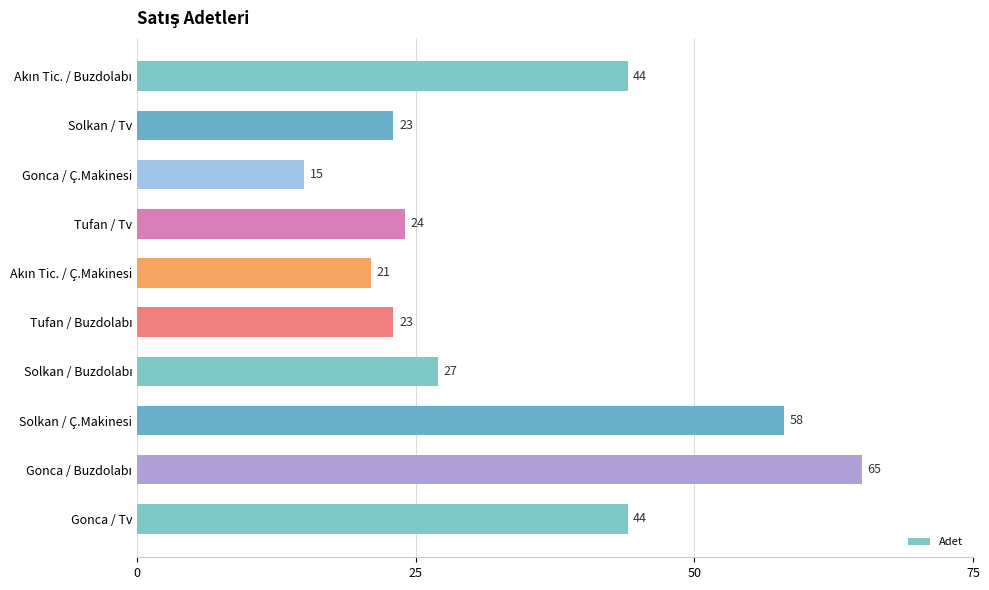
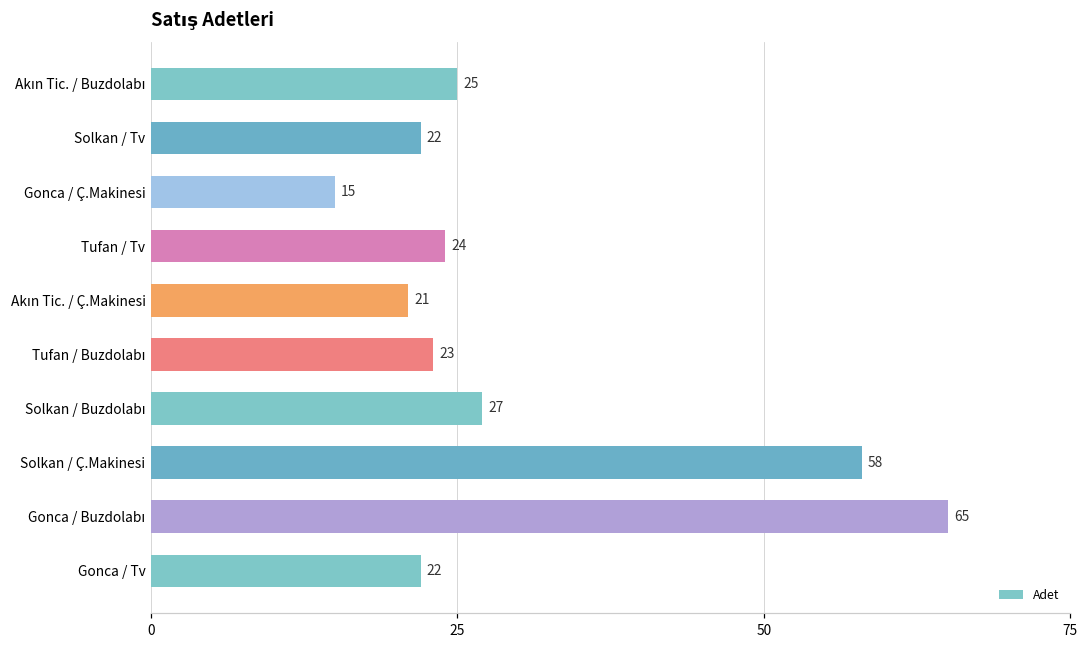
  {
-   "Akın Tic. / Buzdolabı": 44,
-   "Solkan / Tv": 23,
+   "Akın Tic. / Buzdolabı": 25,
+   "Solkan / Tv": 22,
    "Gonca / Ç.Makinesi": 15,
    "Tufan / Tv": 24,
    "Akın Tic. / Ç.Makinesi": 21,
    "Tufan / Buzdolabı": 23,
    "Solkan / Buzdolabı": 27,
    "Solkan / Ç.Makinesi": 58,
    "Gonca / Buzdolabı": 65,
-   "Gonca / Tv": 44
+   "Gonca / Tv": 22
  }
